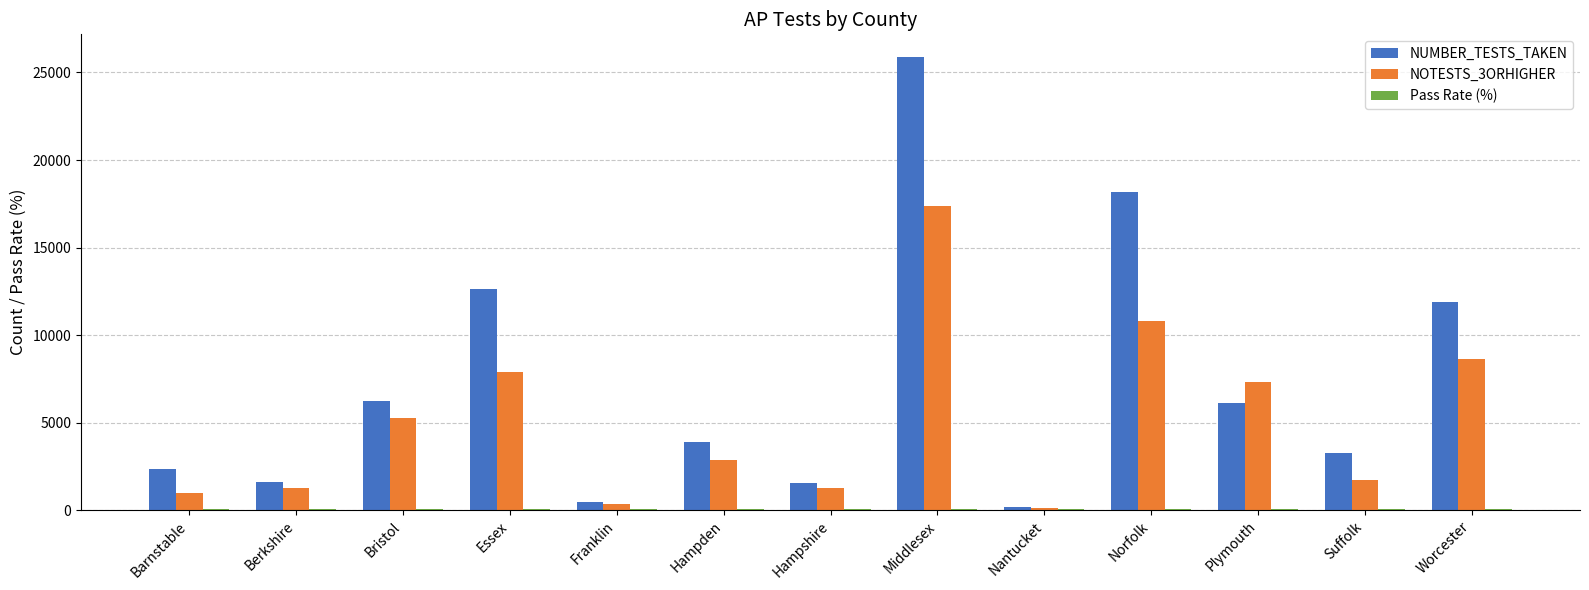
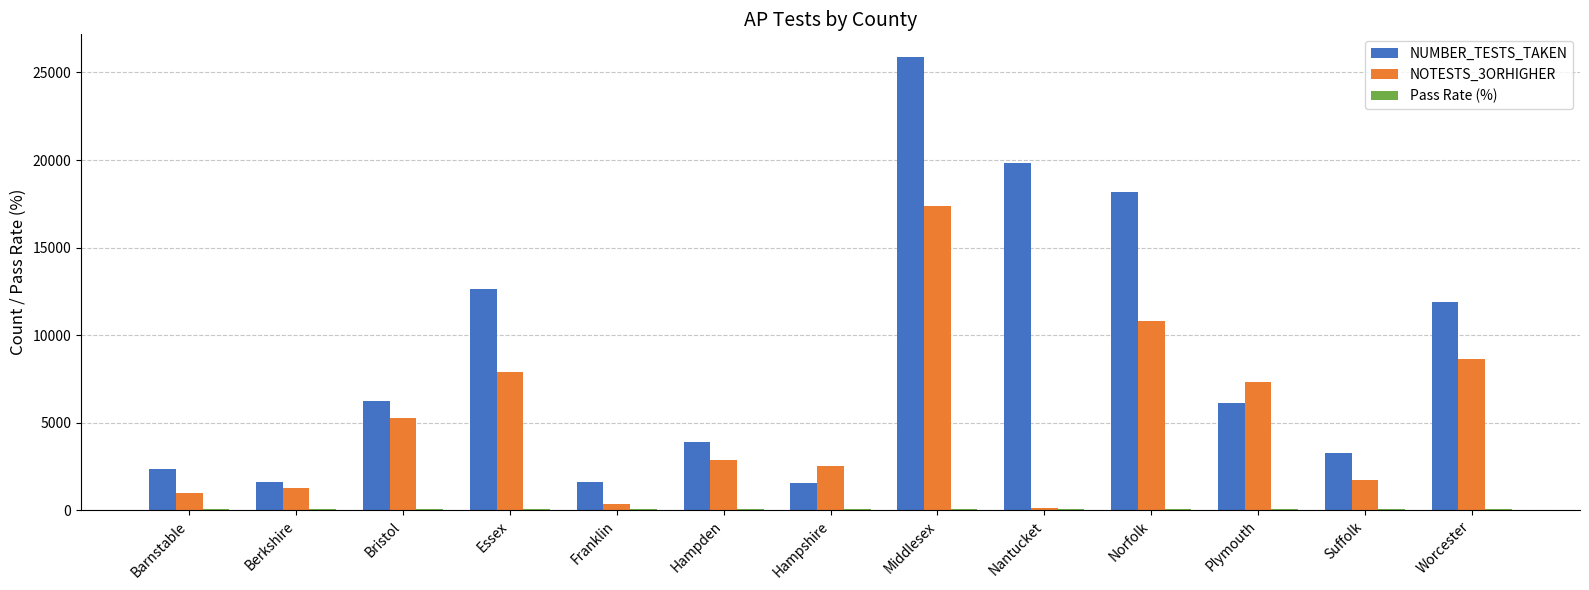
  {
    "NUMBER_TESTS_TAKEN": {
      "Barnstable": 2300,
      "Berkshire": 1600,
      "Bristol": 6200,
      "Essex": 12600,
-     "Franklin": 400,
+     "Franklin": 1600,
      "Hampden": 3900,
      "Hampshire": 1500,
      "Middlesex": 25900,
-     "Nantucket": 200,
+     "Nantucket": 19800,
      "Norfolk": 18100,
      "Plymouth": 6100,
      "Suffolk": 3300,
      "Worcester": 11900
    },
    "NOTESTS_3ORHIGHER": {
      "Barnstable": 1000,
      "Berkshire": 1200,
      "Bristol": 5300,
      "Essex": 7900,
      "Franklin": 400,
      "Hampden": 2900,
-     "Hampshire": 1300,
+     "Hampshire": 2500,
      "Middlesex": 17400,
      "Norfolk": 10800,
      "Plymouth": 7300,
      "Suffolk": 1700,
      "Worcester": 8600
    }
  }
